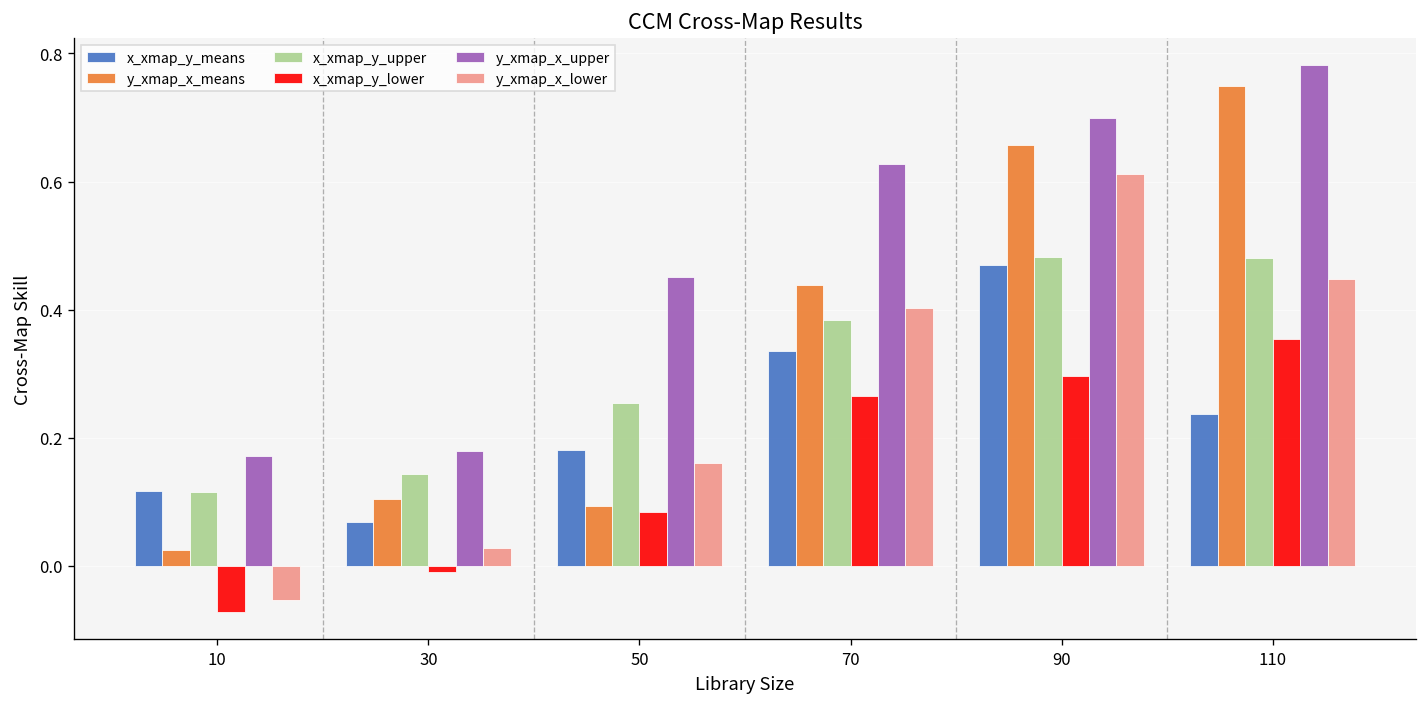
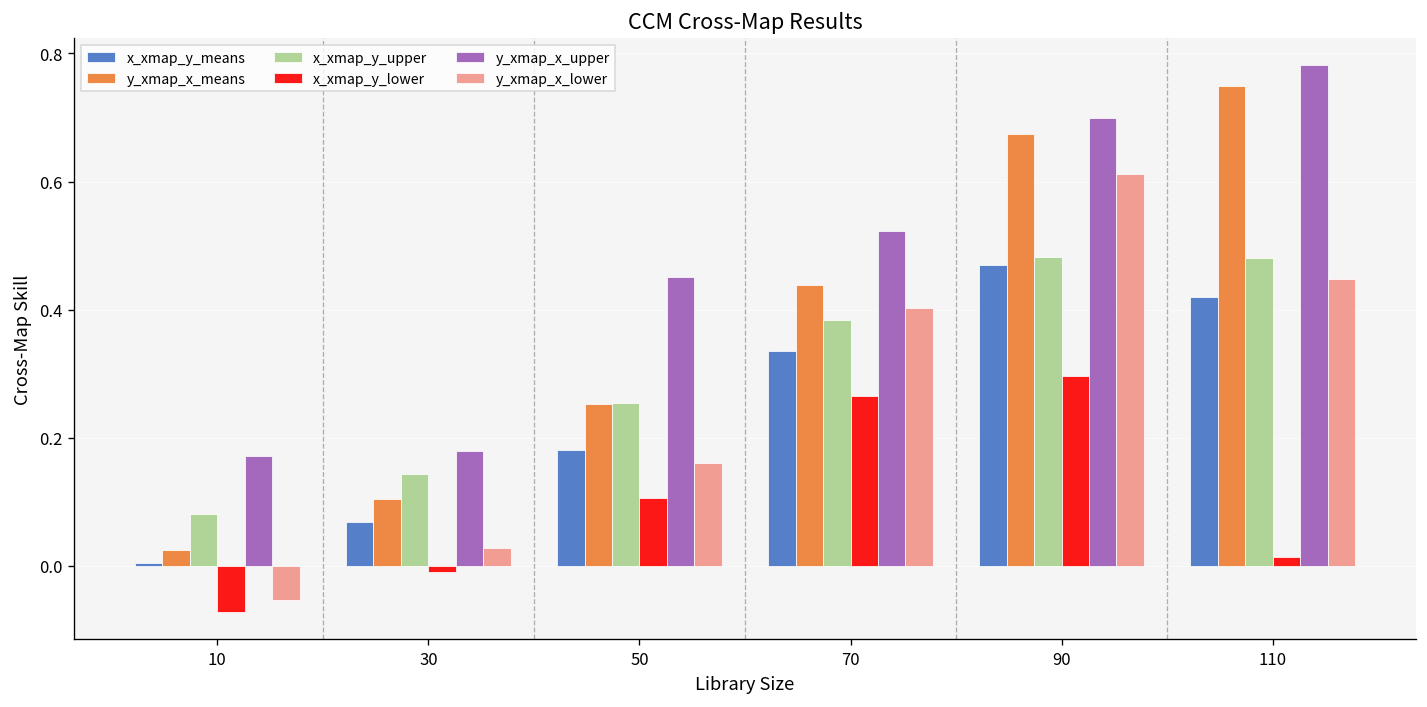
  {
    "x_xmap_y_means": {
-     "10": 0.12,
+     "10": 0.00,
      "30": 0.07,
      "50": 0.18,
      "70": 0.34,
      "90": 0.47,
-     "110": 0.24
+     "110": 0.42
    },
    "y_xmap_x_means": {
      "10": 0.02,
      "30": 0.10,
-     "50": 0.09,
+     "50": 0.25,
      "70": 0.44,
-     "90": 0.66,
+     "90": 0.67,
      "110": 0.75
    },
    "x_xmap_y_upper": {
-     "10": 0.12,
+     "10": 0.08,
      "30": 0.14,
      "50": 0.25,
      "70": 0.38,
      "90": 0.48,
      "110": 0.48
    },
    "x_xmap_y_lower": {
      "10": -0.07,
      "30": -0.01,
-     "50": 0.08,
+     "50": 0.11,
      "70": 0.27,
      "90": 0.30,
-     "110": 0.35
+     "110": 0.01
    },
    "y_xmap_x_upper": {
      "10": 0.17,
      "30": 0.18,
      "50": 0.45,
-     "70": 0.63,
+     "70": 0.52,
      "90": 0.70,
      "110": 0.78
    },
    "y_xmap_x_lower": {
      "10": -0.05,
      "30": 0.03,
      "50": 0.16,
      "70": 0.40,
      "90": 0.61,
      "110": 0.45
    }
  }
